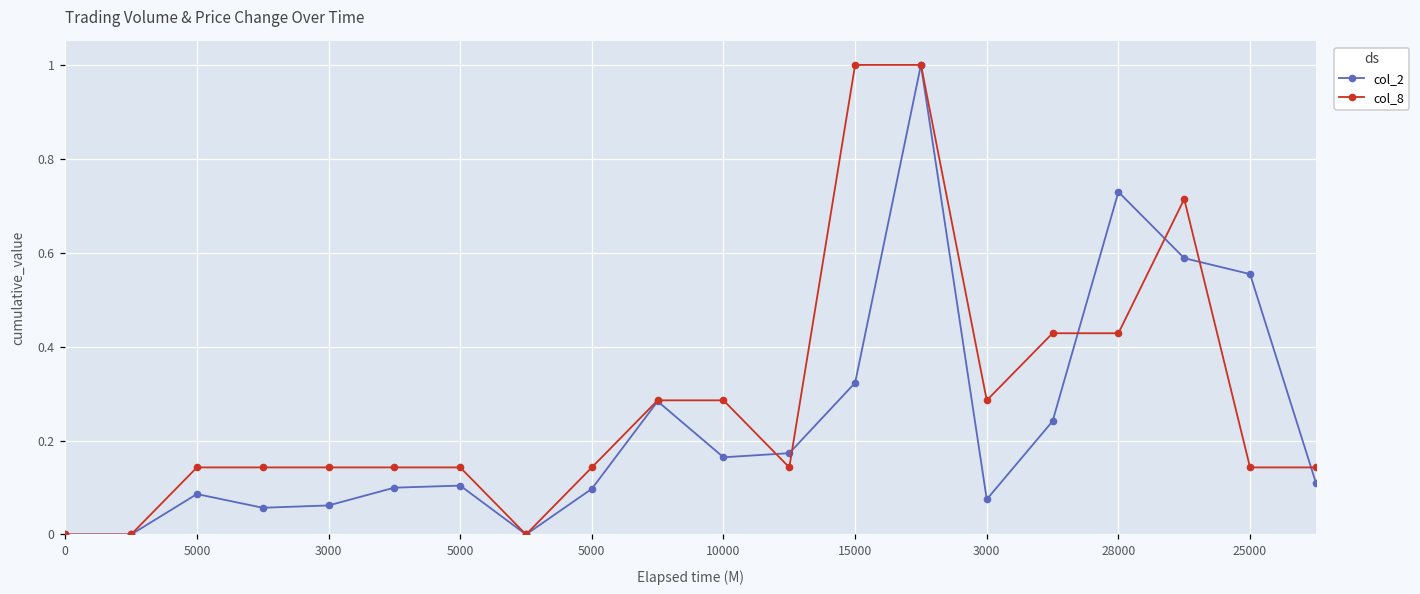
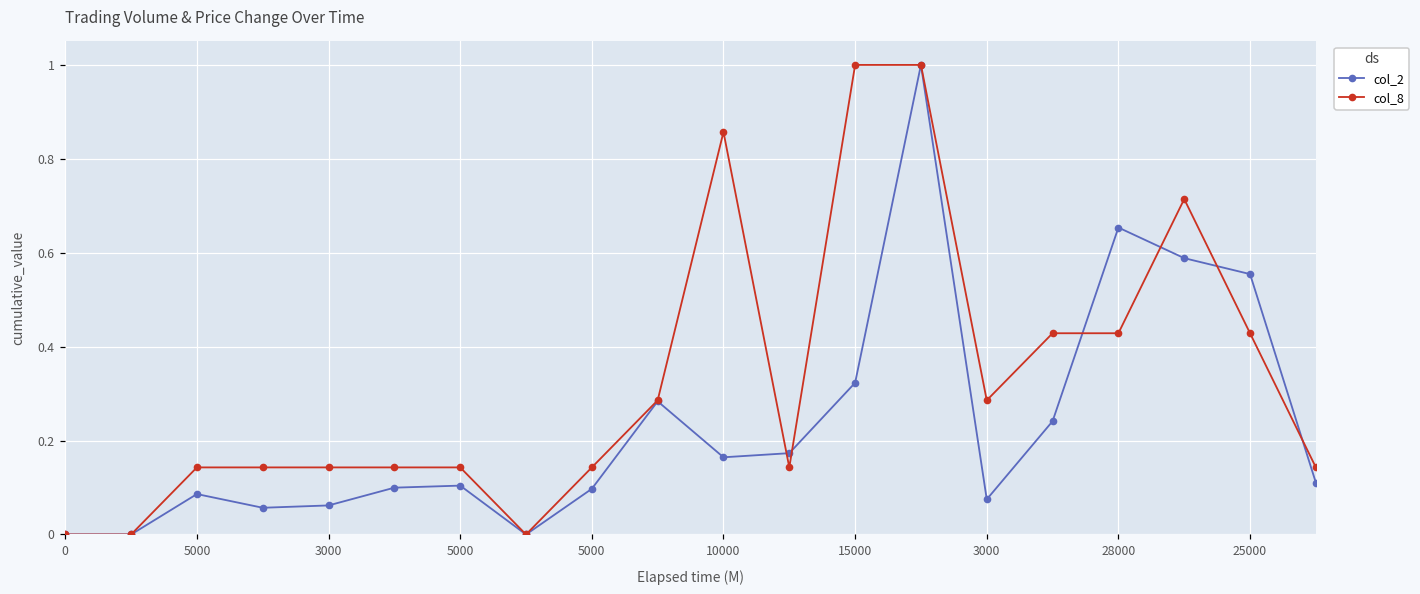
  {
    "col_2": {
      "10000": 0.16,
      "15000": 0.32,
-     "28000": 0.73,
+     "28000": 0.65,
      "25000": 0.55
    },
    "col_8": {
-     "10000": 0.29,
+     "10000": 0.86,
      "15000": 1.00,
      "28000": 0.43,
-     "25000": 0.14
+     "25000": 0.43
    }
  }
